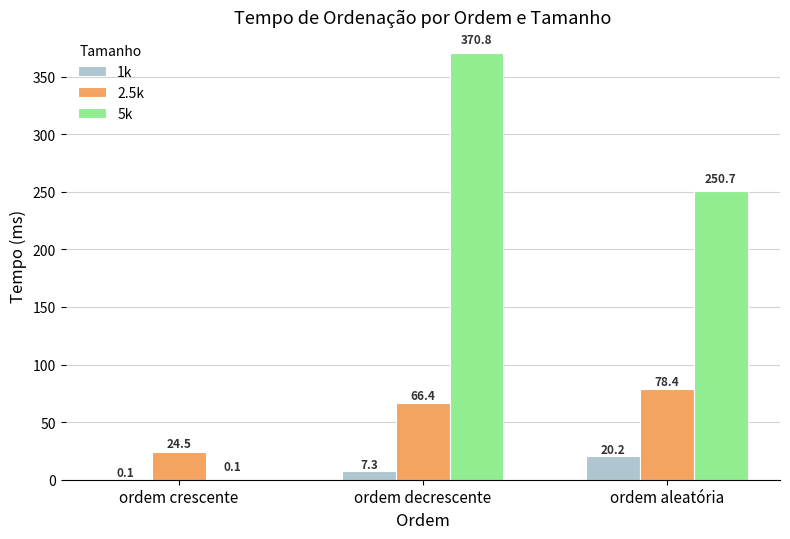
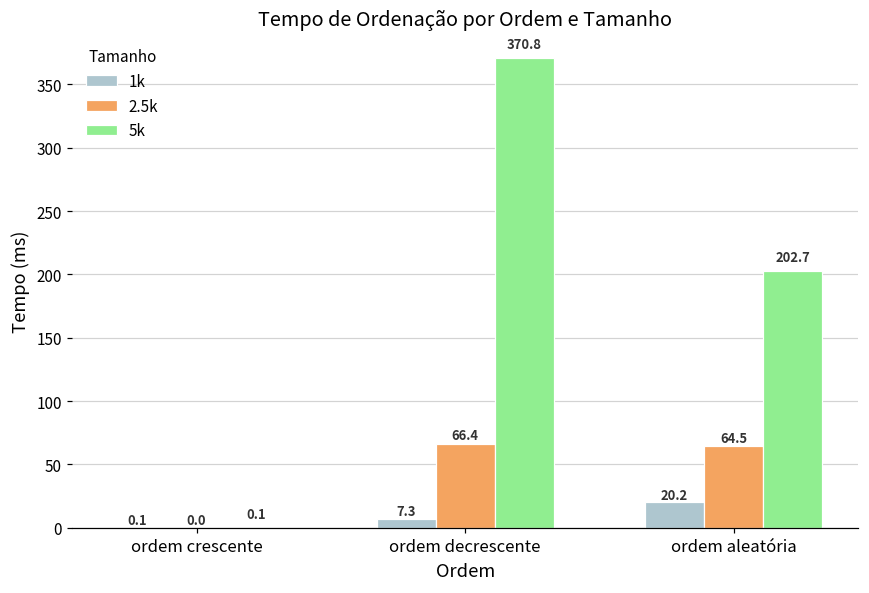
  {
    "1k": {
      "ordem crescente": 0.1,
      "ordem decrescente": 7.3,
      "ordem aleatória": 20.2
    },
    "2.5k": {
-     "ordem crescente": 24.5,
+     "ordem crescente": 0.0,
      "ordem decrescente": 66.4,
-     "ordem aleatória": 78.4
+     "ordem aleatória": 64.5
    },
    "5k": {
      "ordem crescente": 0.1,
      "ordem decrescente": 370.8,
-     "ordem aleatória": 250.7
+     "ordem aleatória": 202.7
    }
  }
